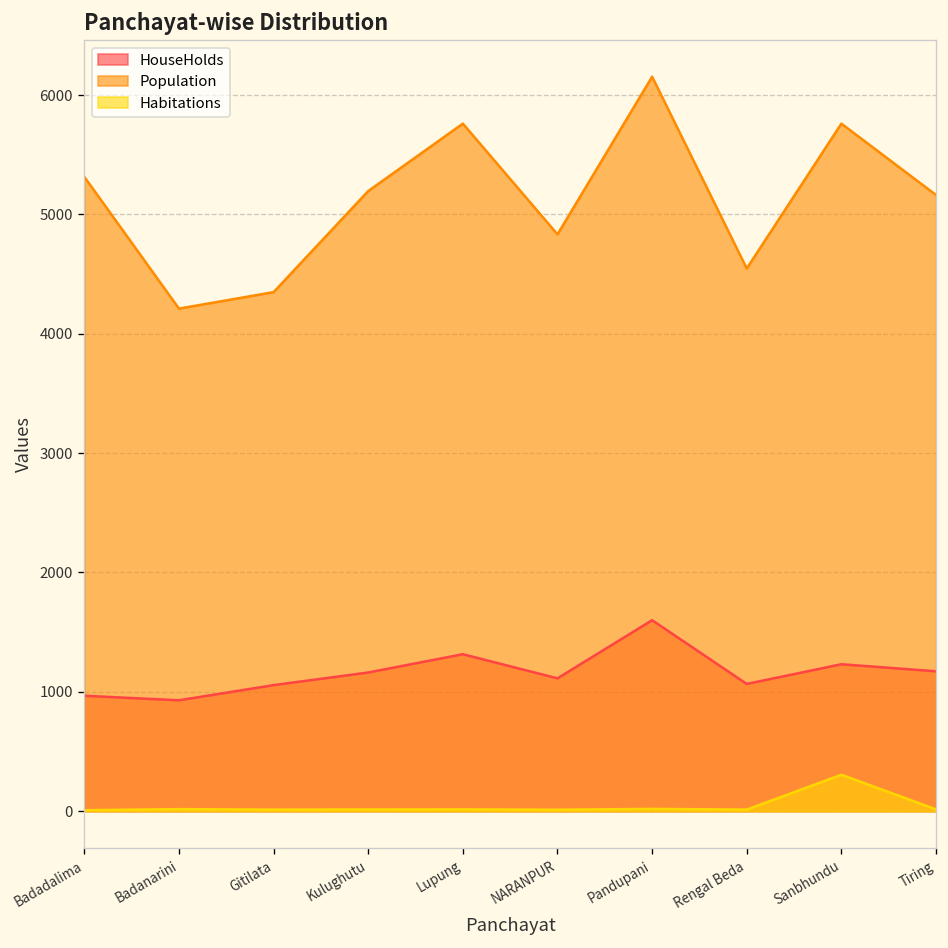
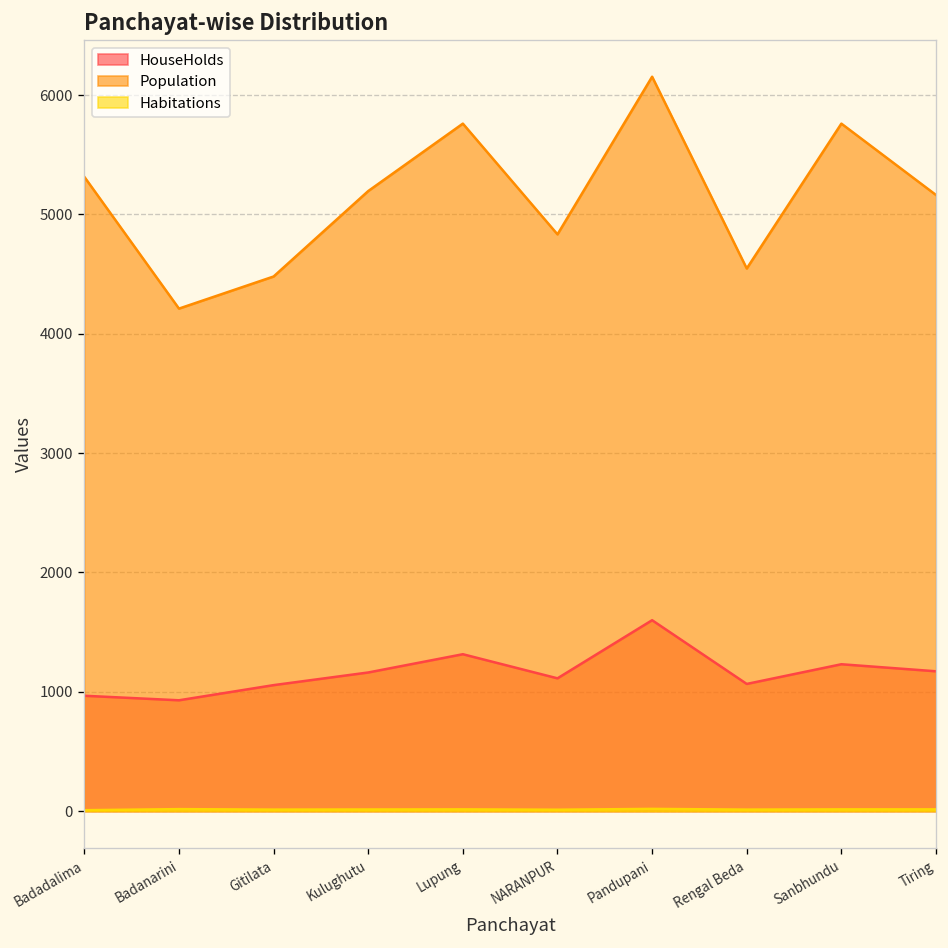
  {
    "HouseHolds": {
      "Badadalima": 1000,
      "Badanarini": 900,
      "Gitilata": 1100,
      "Kulughutu": 1200,
      "Lupung": 1300,
      "NARANPUR": 1100,
      "Pandupani": 1600,
      "Rengal Beda": 1100,
      "Sanbhundu": 1200,
      "Tiring": 1200
    },
    "Population": {
      "Badadalima": 5300,
      "Badanarini": 4200,
-     "Gitilata": 4300,
+     "Gitilata": 4500,
      "Kulughutu": 5200,
      "Lupung": 5800,
      "NARANPUR": 4800,
      "Pandupani": 6200,
      "Rengal Beda": 4500,
      "Sanbhundu": 5800,
      "Tiring": 5200
    },
    "Habitations": {
      "Badadalima": 0,
      "Badanarini": 0,
      "Gitilata": 0,
      "Kulughutu": 0,
      "Lupung": 0,
      "NARANPUR": 0,
      "Pandupani": 0,
      "Rengal Beda": 0,
-     "Sanbhundu": 300,
+     "Sanbhundu": 0,
      "Tiring": 0
    }
  }
